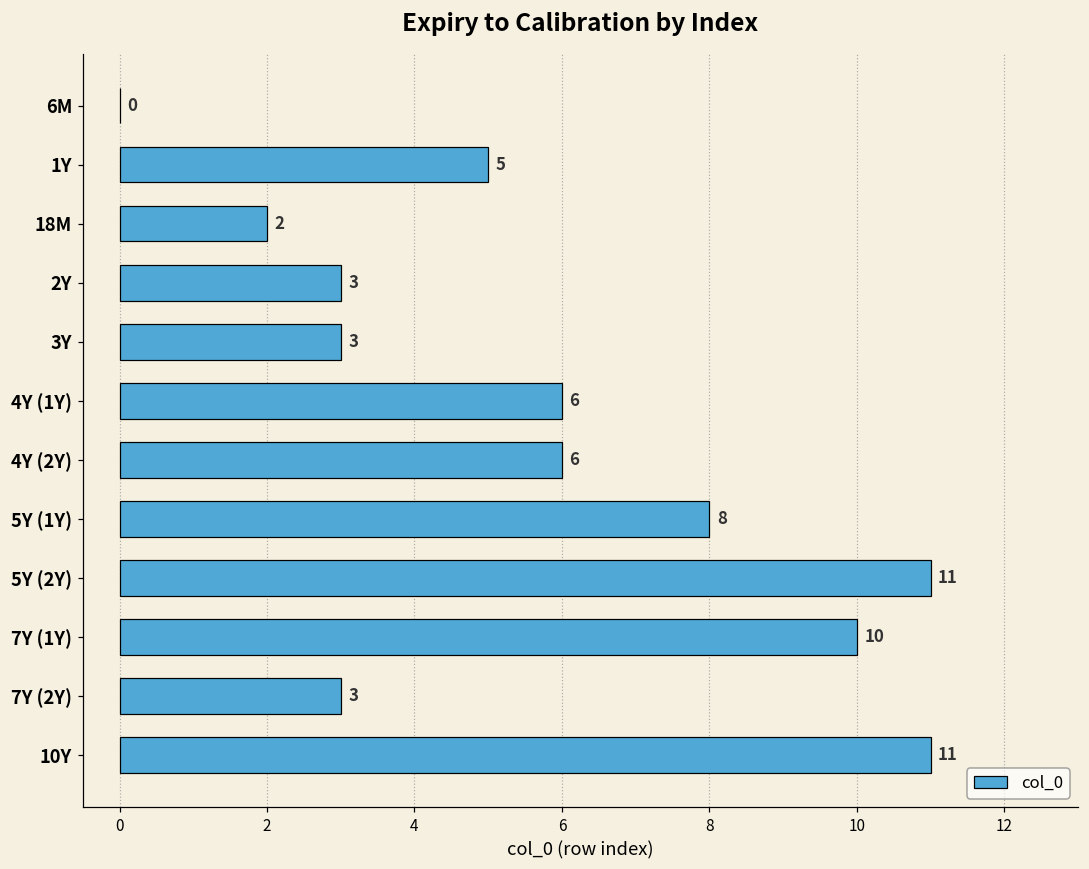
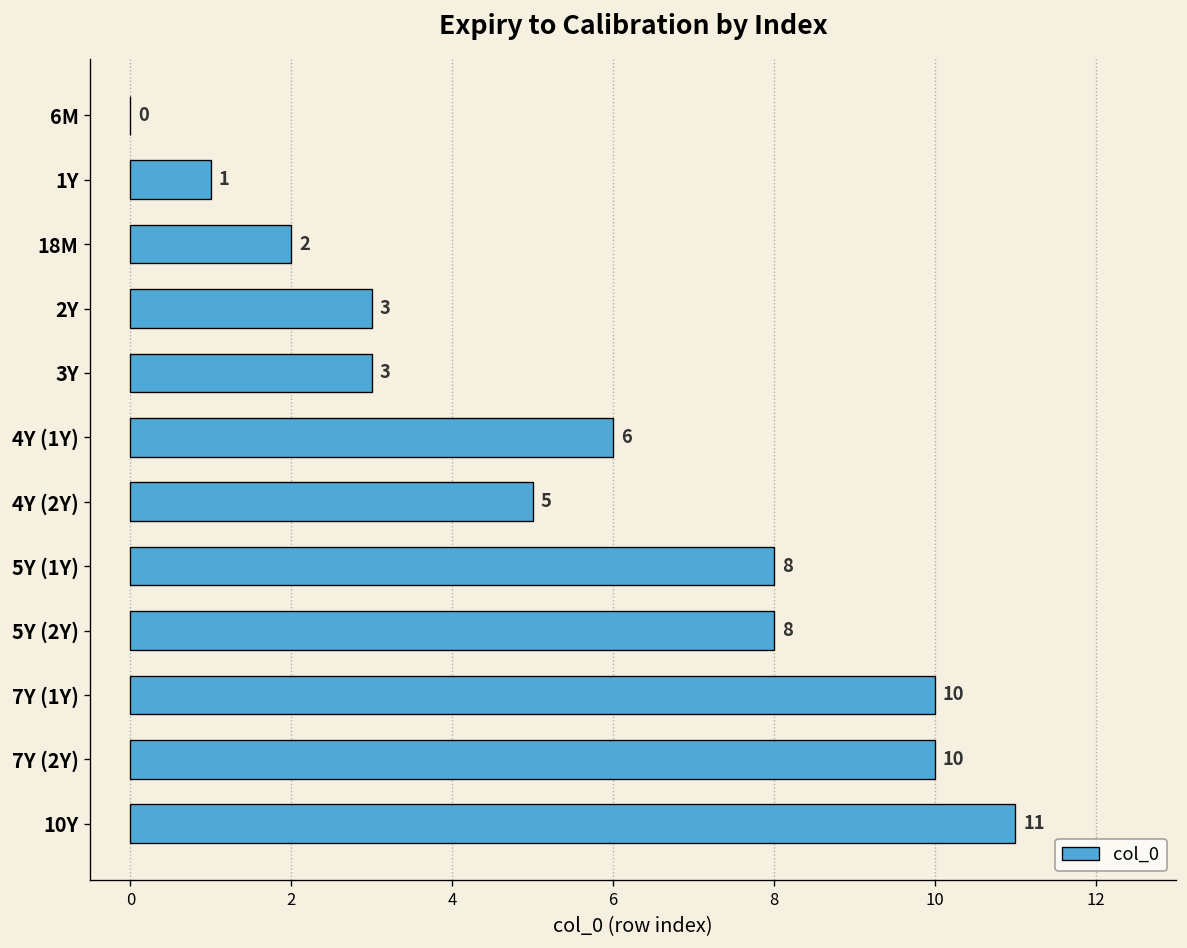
  {
    "6M": 0,
-   "1Y": 5,
+   "1Y": 1,
    "18M": 2,
    "2Y": 3,
    "3Y": 3,
    "4Y (1Y)": 6,
-   "4Y (2Y)": 6,
+   "4Y (2Y)": 5,
    "5Y (1Y)": 8,
-   "5Y (2Y)": 11,
+   "5Y (2Y)": 8,
    "7Y (1Y)": 10,
-   "7Y (2Y)": 3,
+   "7Y (2Y)": 10,
    "10Y": 11
  }
